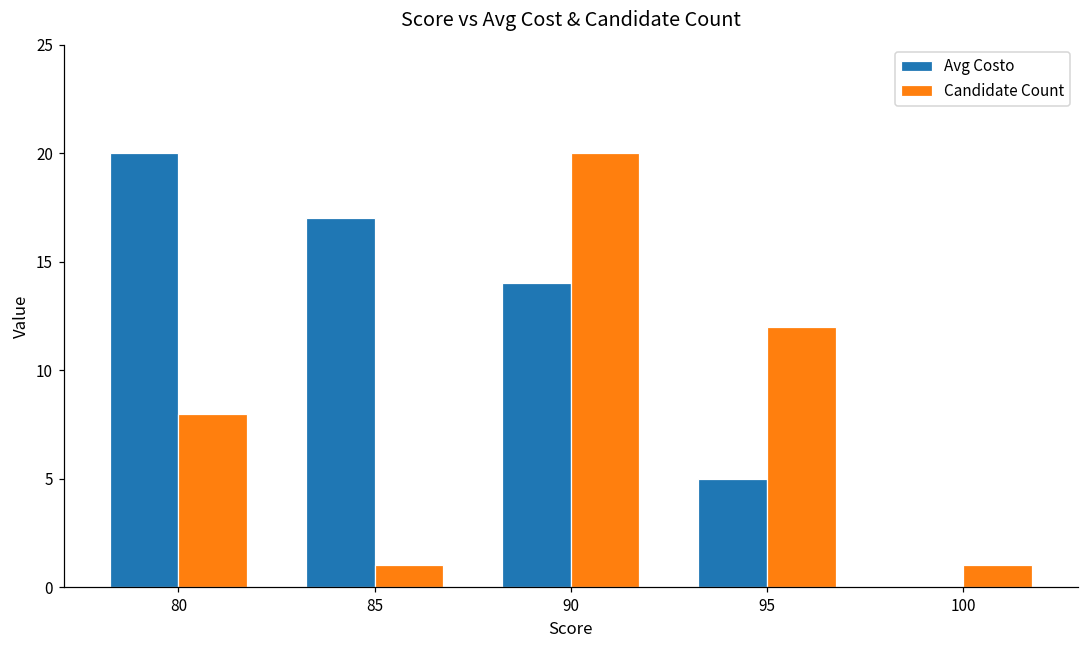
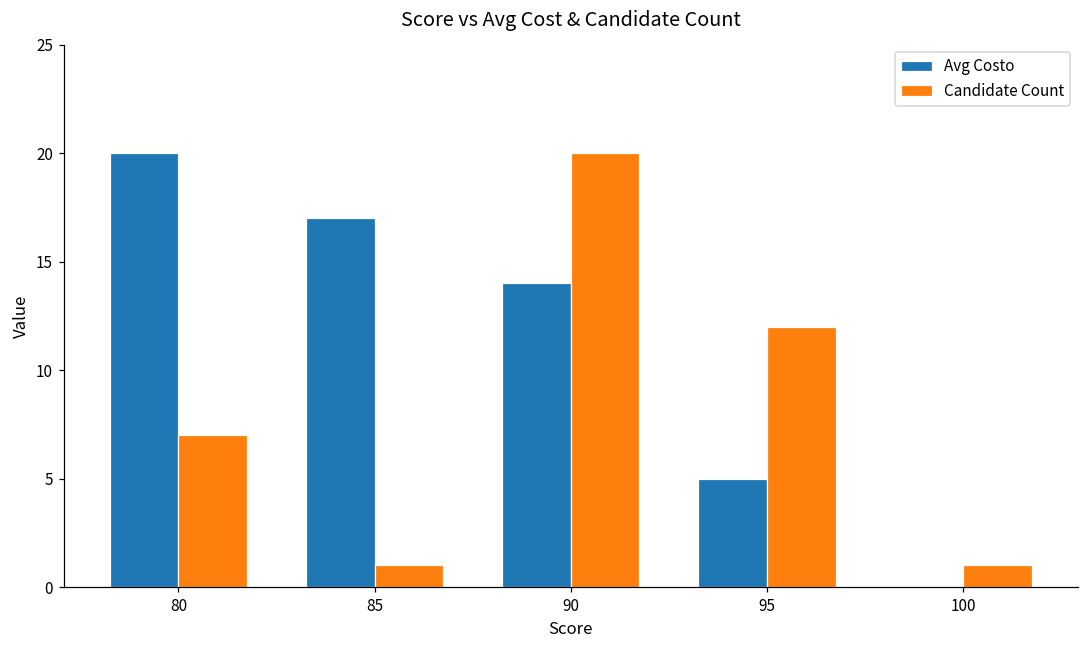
  {
    "Avg Costo": {
      "80": 20,
      "85": 17,
      "90": 14,
      "95": 5,
      "100": 0
    },
    "Candidate Count": {
-     "80": 8,
+     "80": 7,
      "85": 1,
      "90": 20,
      "95": 12,
      "100": 1
    }
  }
